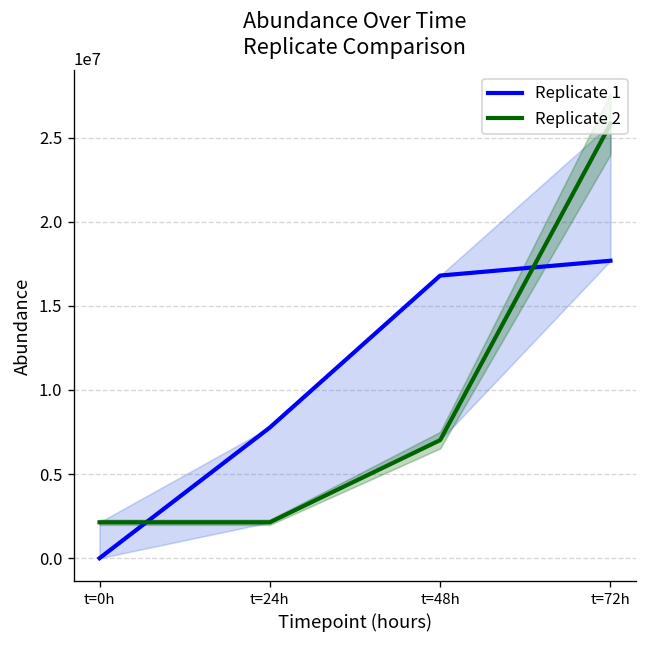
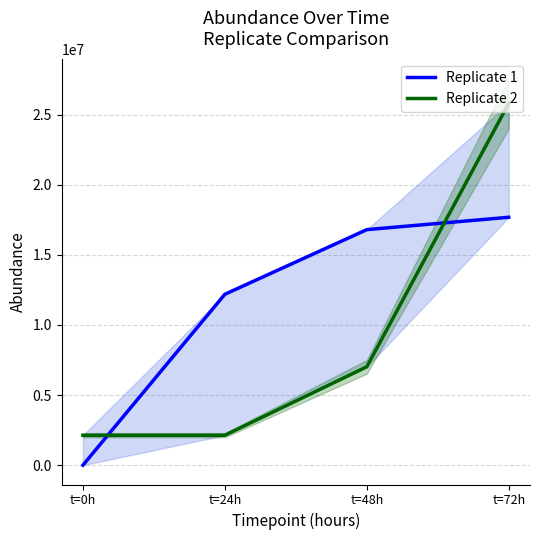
  {
    "Replicate 1": {
      "t=0h": 0,
-     "t=24h": 7800000,
+     "t=24h": 12200000,
      "t=72h": 17700000
    }
  }
